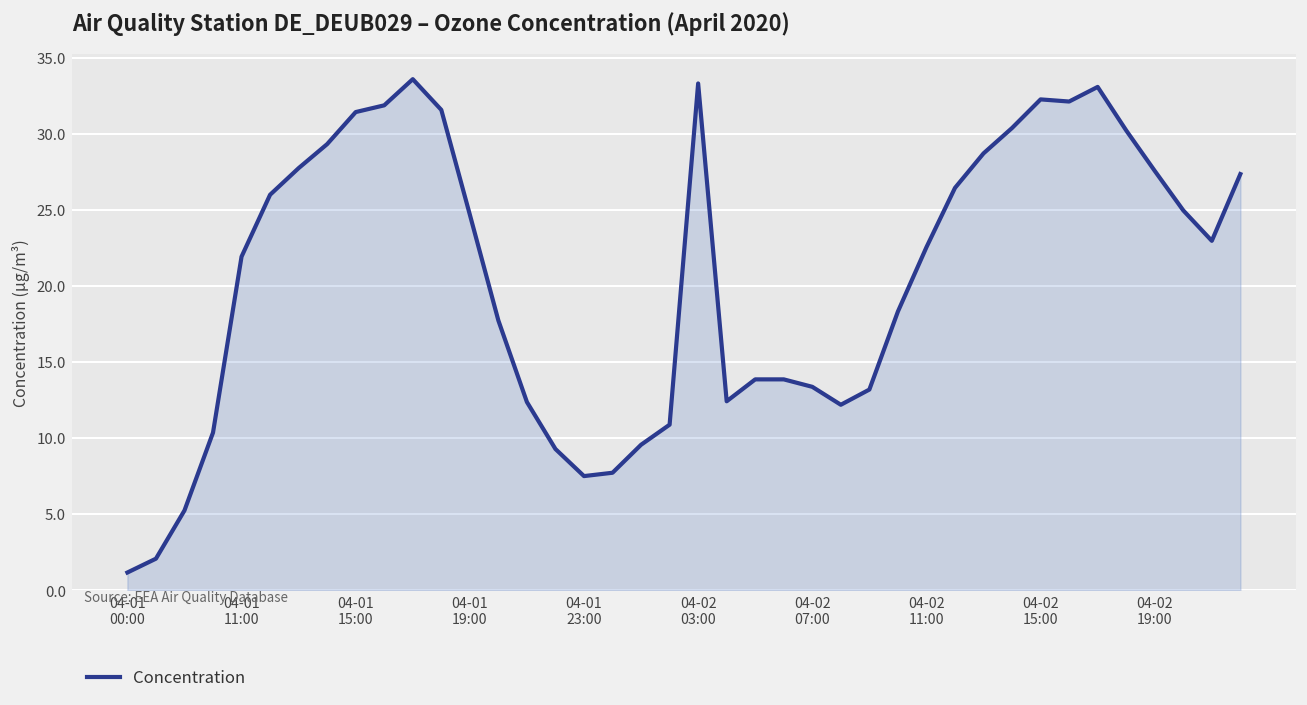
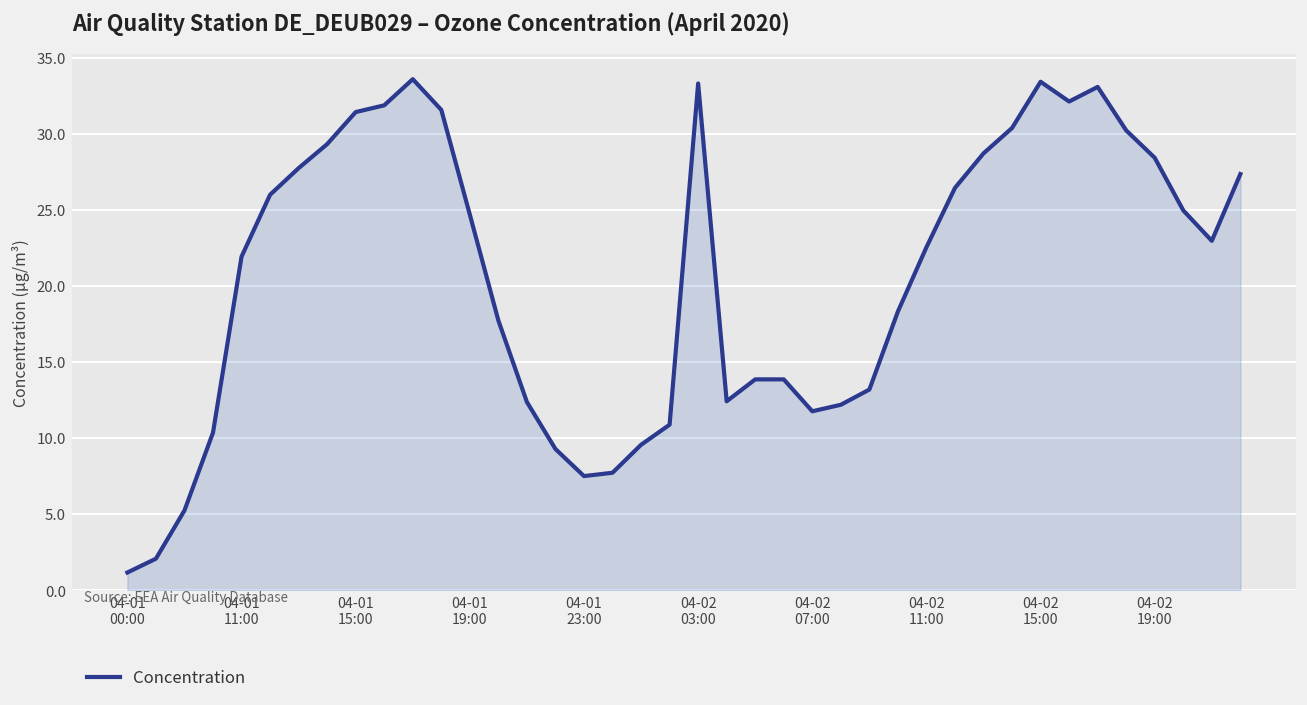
  {
    "04-01 00:00": 1.2,
    "04-01 11:00": 21.9,
    "04-01 15:00": 31.4,
    "04-01 19:00": 24.7,
    "04-01 23:00": 7.5,
    "04-02 03:00": 33.3,
-   "04-02 07:00": 13.4,
+   "04-02 07:00": 11.8,
    "04-02 11:00": 22.6,
-   "04-02 15:00": 32.3,
-   "04-02 19:00": 27.6
+   "04-02 15:00": 33.4,
+   "04-02 19:00": 28.4
  }
